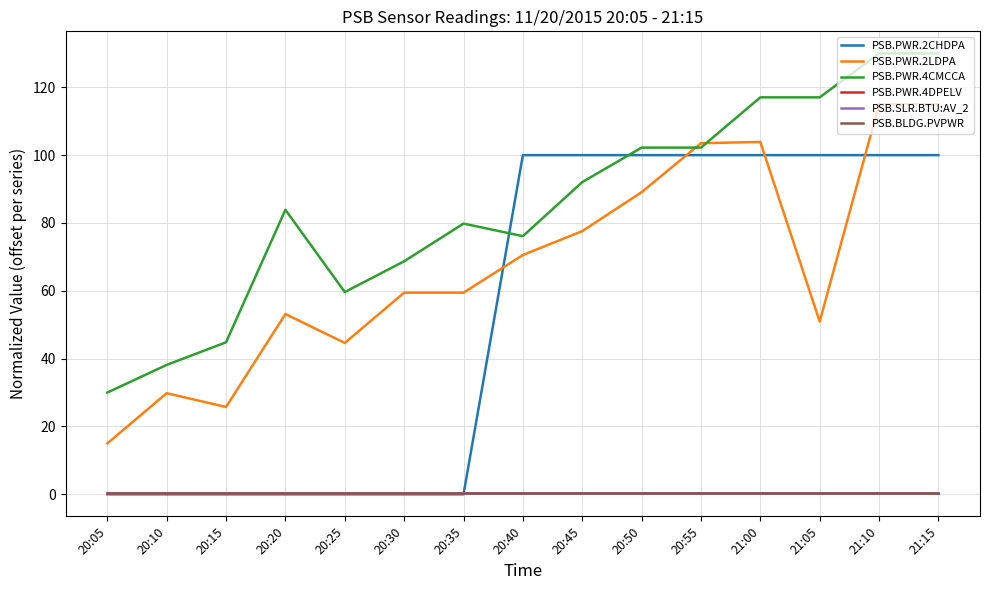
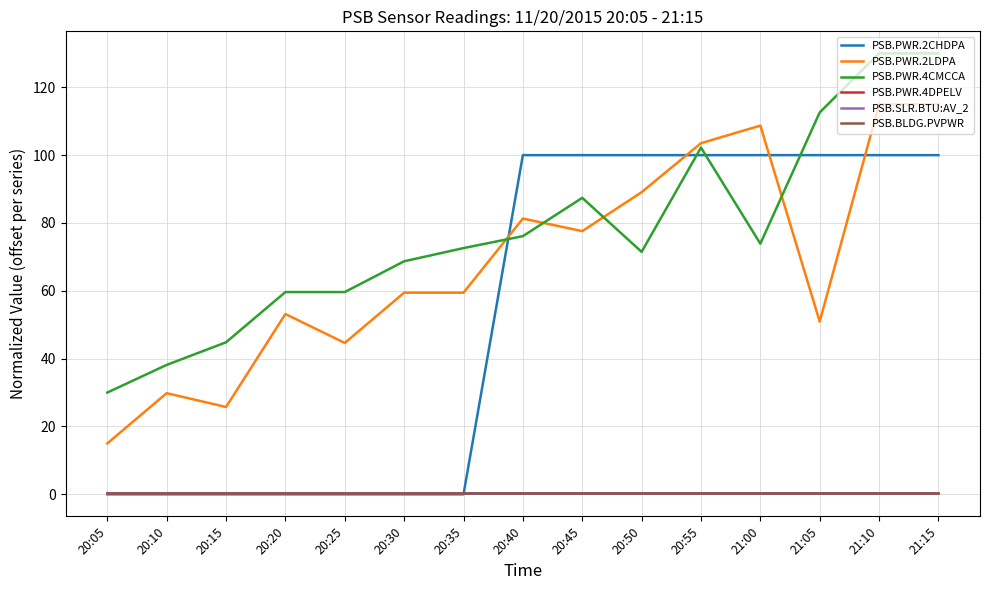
  {
    "PSB.PWR.2CHDPA": {
      "20:40": 100,
      "20:45": 100,
      "20:50": 100,
      "20:55": 100,
      "21:00": 100,
      "21:05": 100,
      "21:10": 100,
      "21:15": 100
    },
    "PSB.PWR.2LDPA": {
      "20:05": 15,
      "20:10": 30,
      "20:15": 26,
      "20:20": 53,
      "20:25": 45,
      "20:30": 59,
      "20:35": 59,
-     "20:40": 71,
+     "20:40": 81,
      "20:45": 78,
      "20:50": 89,
      "20:55": 104,
-     "21:00": 104,
+     "21:00": 109,
      "21:05": 51
    },
    "PSB.PWR.4CMCCA": {
      "20:05": 30,
      "20:10": 38,
      "20:15": 45,
-     "20:20": 84,
+     "20:20": 60,
      "20:25": 60,
      "20:30": 69,
-     "20:35": 80,
+     "20:35": 73,
      "20:40": 76,
-     "20:45": 92,
-     "20:50": 102,
+     "20:45": 87,
+     "20:50": 71,
      "20:55": 102,
-     "21:00": 117,
-     "21:05": 117
+     "21:00": 74,
+     "21:05": 113
    },
    "PSB.BLDG.PVPWR": {
      "20:40": 1,
      "20:45": 1,
      "20:50": 1,
      "20:55": 1,
      "21:00": 1,
      "21:05": 1,
      "21:10": 1,
      "21:15": 1
    }
  }
